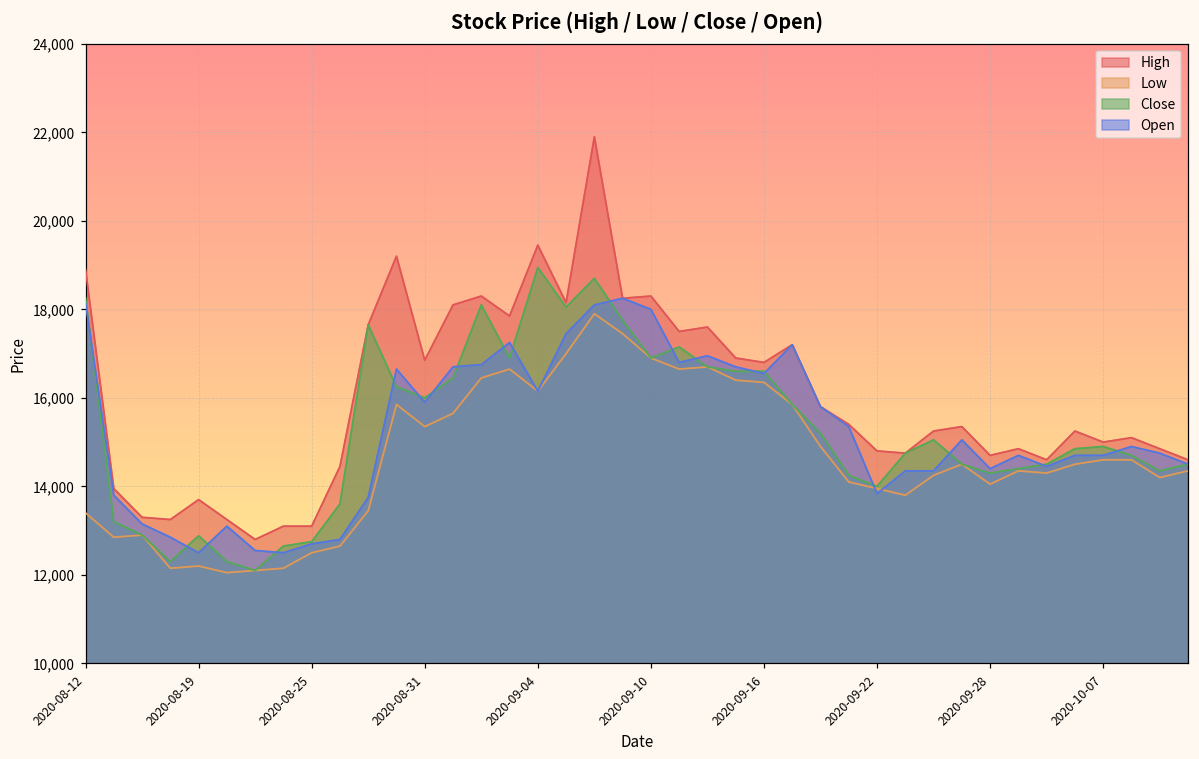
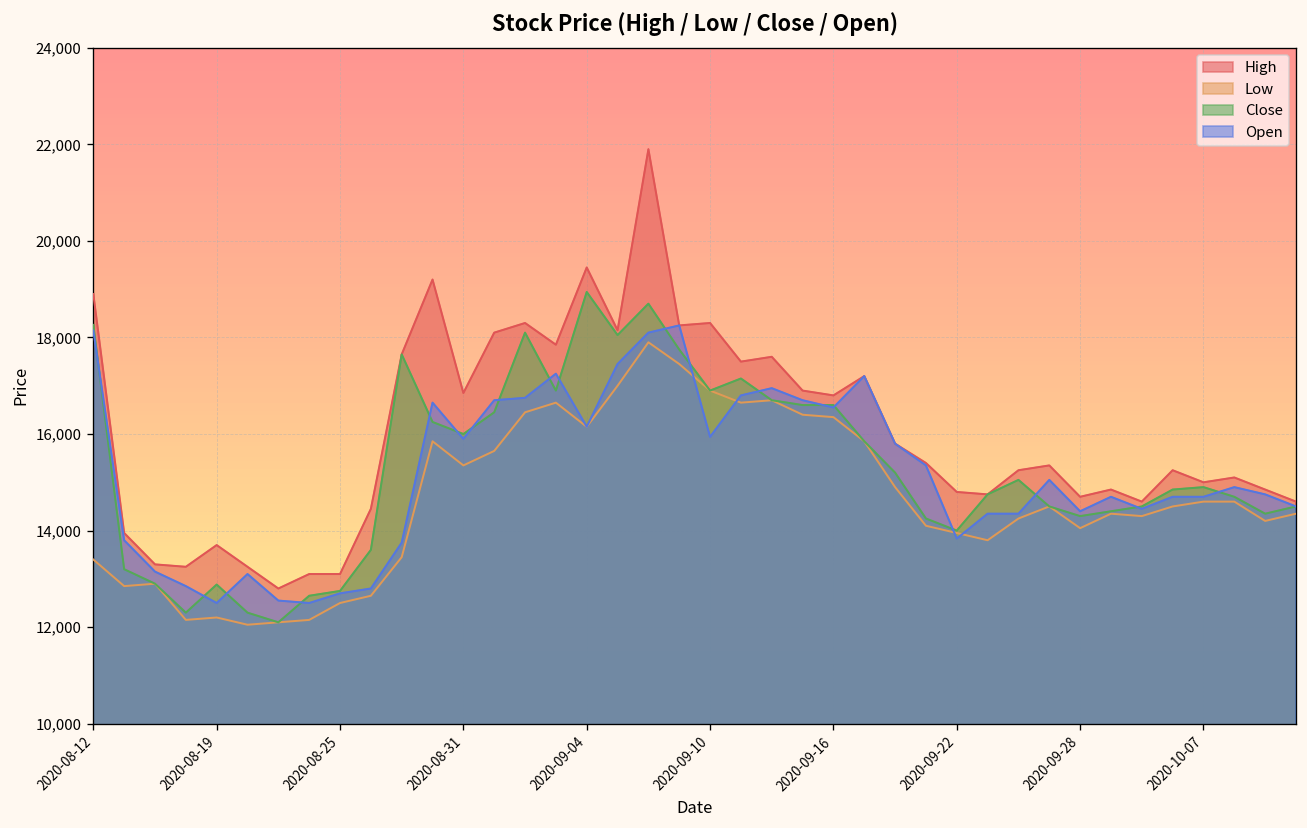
  {
    "Close": {
      "2020-08-12": "18,300",
      "2020-08-19": "12,900",
      "2020-08-31": "16,000",
      "2020-09-04": "18,900",
      "2020-09-28": "14,300",
      "2020-10-07": "14,900"
    },
    "Open": {
      "2020-08-12": "18,100",
      "2020-08-19": "12,500",
      "2020-08-31": "15,900",
-     "2020-09-10": "18,000",
+     "2020-09-10": "15,900",
      "2020-09-22": "13,800",
      "2020-09-28": "14,400",
      "2020-10-07": "14,700"
    }
  }
